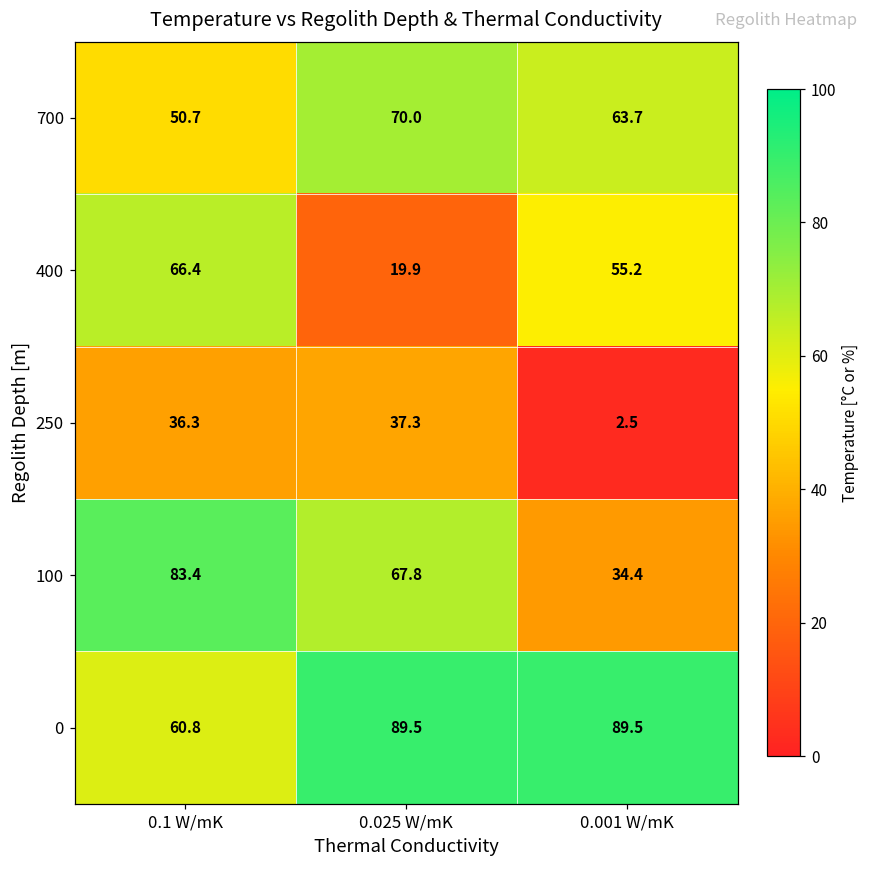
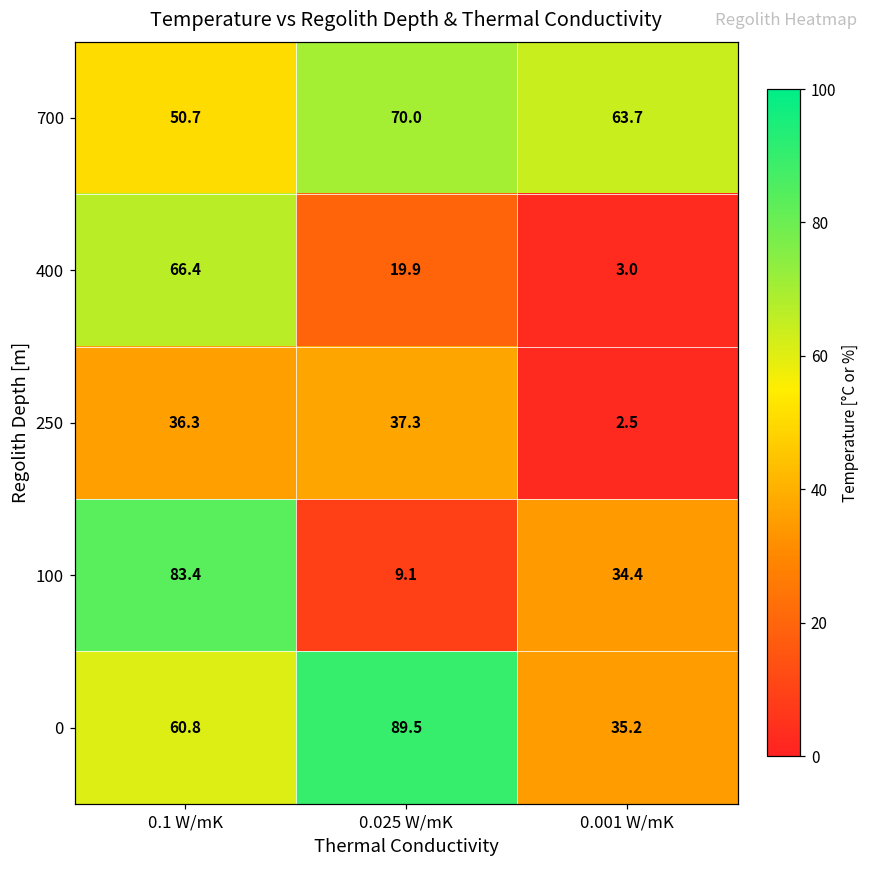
  {
    "700": {
      "0.1 W/mK": 50.7,
      "0.025 W/mK": 70.0,
      "0.001 W/mK": 63.7
    },
    "400": {
      "0.1 W/mK": 66.4,
      "0.025 W/mK": 19.9,
-     "0.001 W/mK": 55.2
+     "0.001 W/mK": 3.0
    },
    "250": {
      "0.1 W/mK": 36.3,
      "0.025 W/mK": 37.3,
      "0.001 W/mK": 2.5
    },
    "100": {
      "0.1 W/mK": 83.4,
-     "0.025 W/mK": 67.8,
+     "0.025 W/mK": 9.1,
      "0.001 W/mK": 34.4
    },
    "0": {
      "0.1 W/mK": 60.8,
      "0.025 W/mK": 89.5,
-     "0.001 W/mK": 89.5
+     "0.001 W/mK": 35.2
    }
  }
